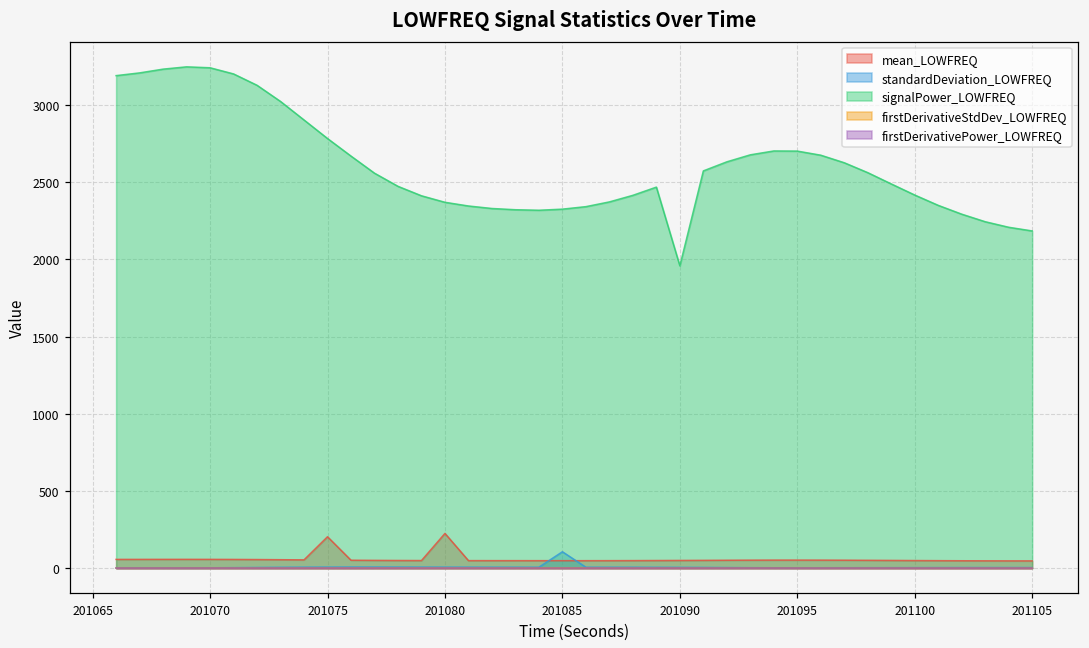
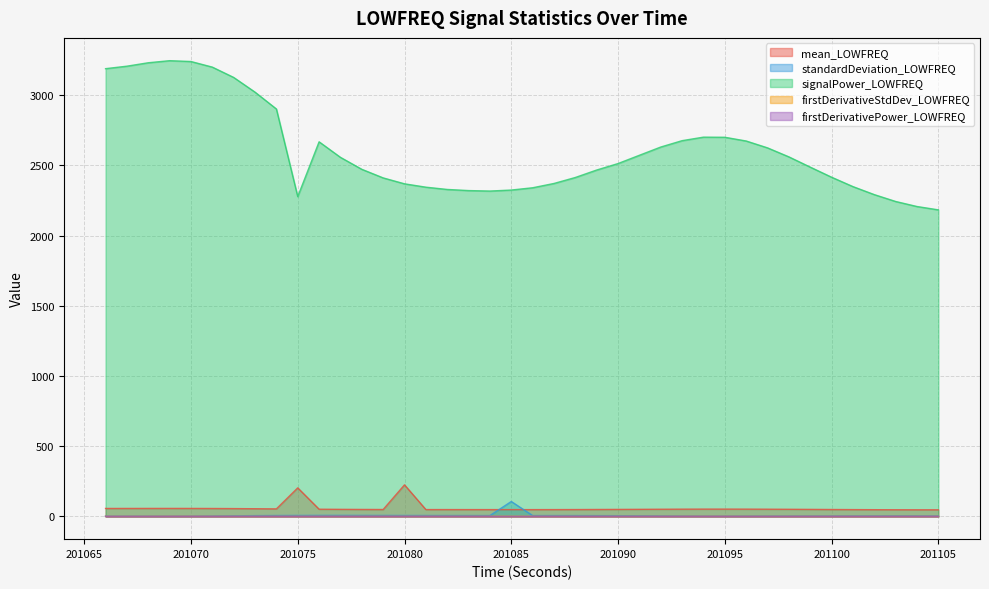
  {
    "mean_LOWFREQ": {
      "201070": 60,
      "201075": 200,
      "201080": 220,
      "201085": 50,
      "201090": 50,
      "201095": 50,
      "201100": 50,
      "201105": 50
    },
    "standardDeviation_LOWFREQ": {
      "201085": 110
    },
    "signalPower_LOWFREQ": {
      "201070": 3240,
-     "201075": 2780,
+     "201075": 2280,
      "201080": 2370,
      "201085": 2330,
-     "201090": 1960,
+     "201090": 2510,
      "201095": 2700,
      "201100": 2420,
      "201105": 2180
    },
    "firstDerivativePower_LOWFREQ": {
      "201085": 0
    }
  }
